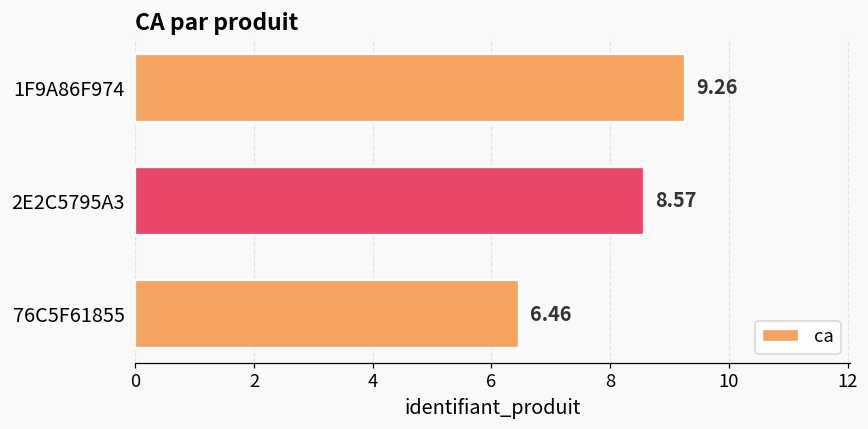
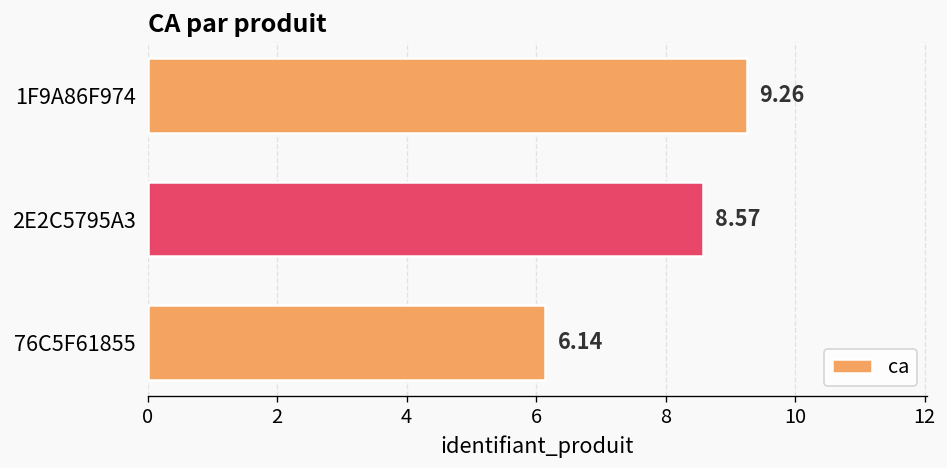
  {
    "1F9A86F974": 9.26,
    "2E2C5795A3": 8.57,
-   "76C5F61855": 6.46
+   "76C5F61855": 6.14
  }
